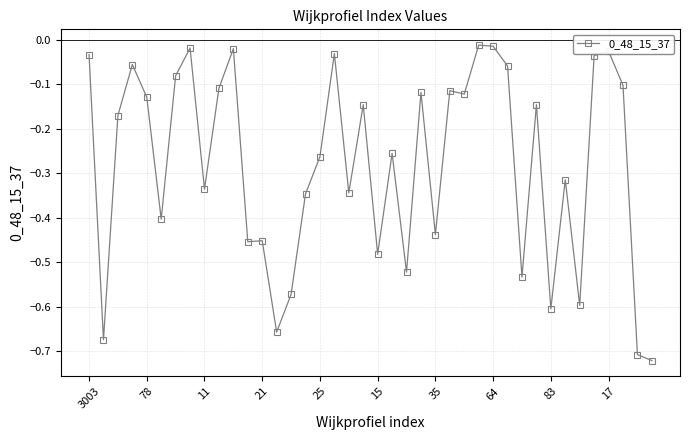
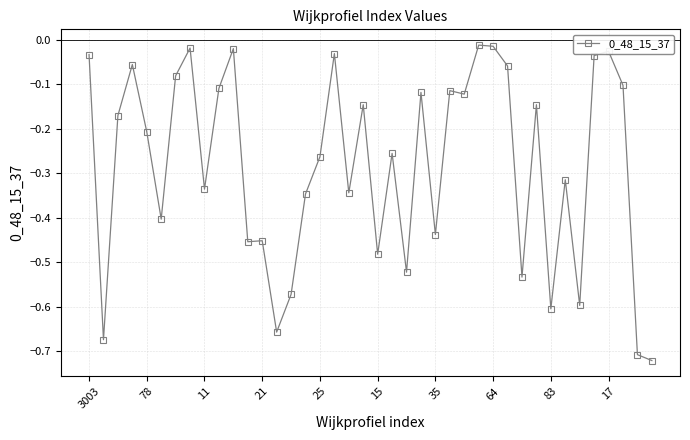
  {
    "3003": -0.03,
-   "78": -0.13,
+   "78": -0.21,
    "64": -0.02,
    "83": -0.60
  }
